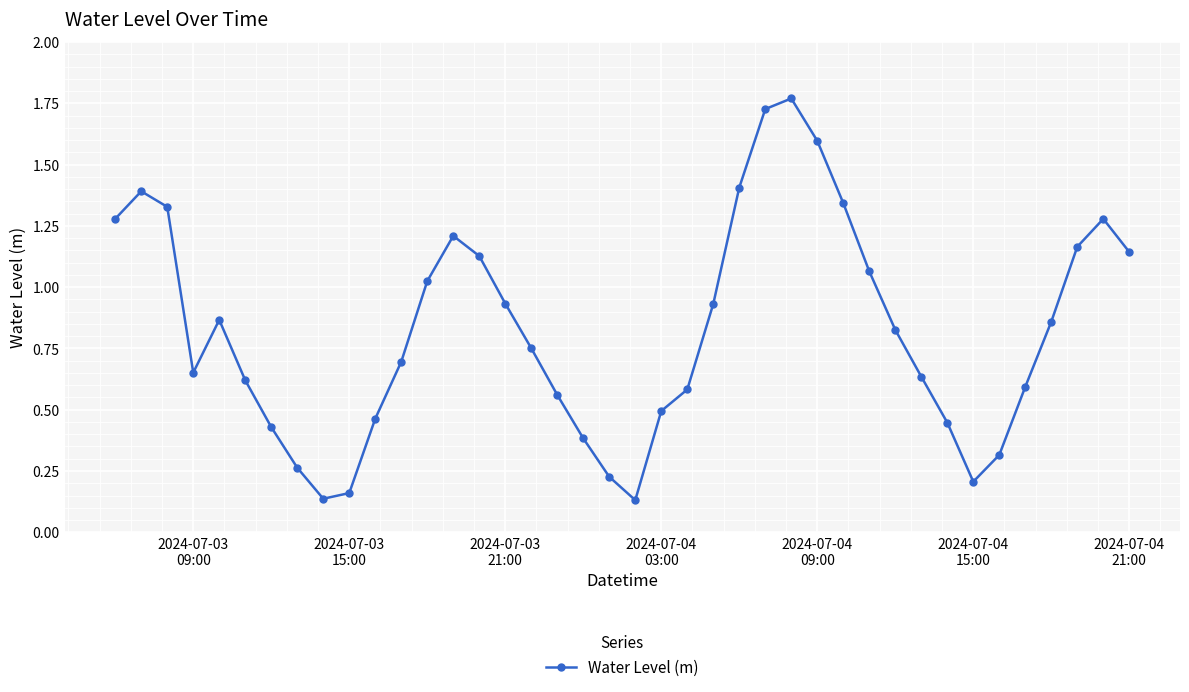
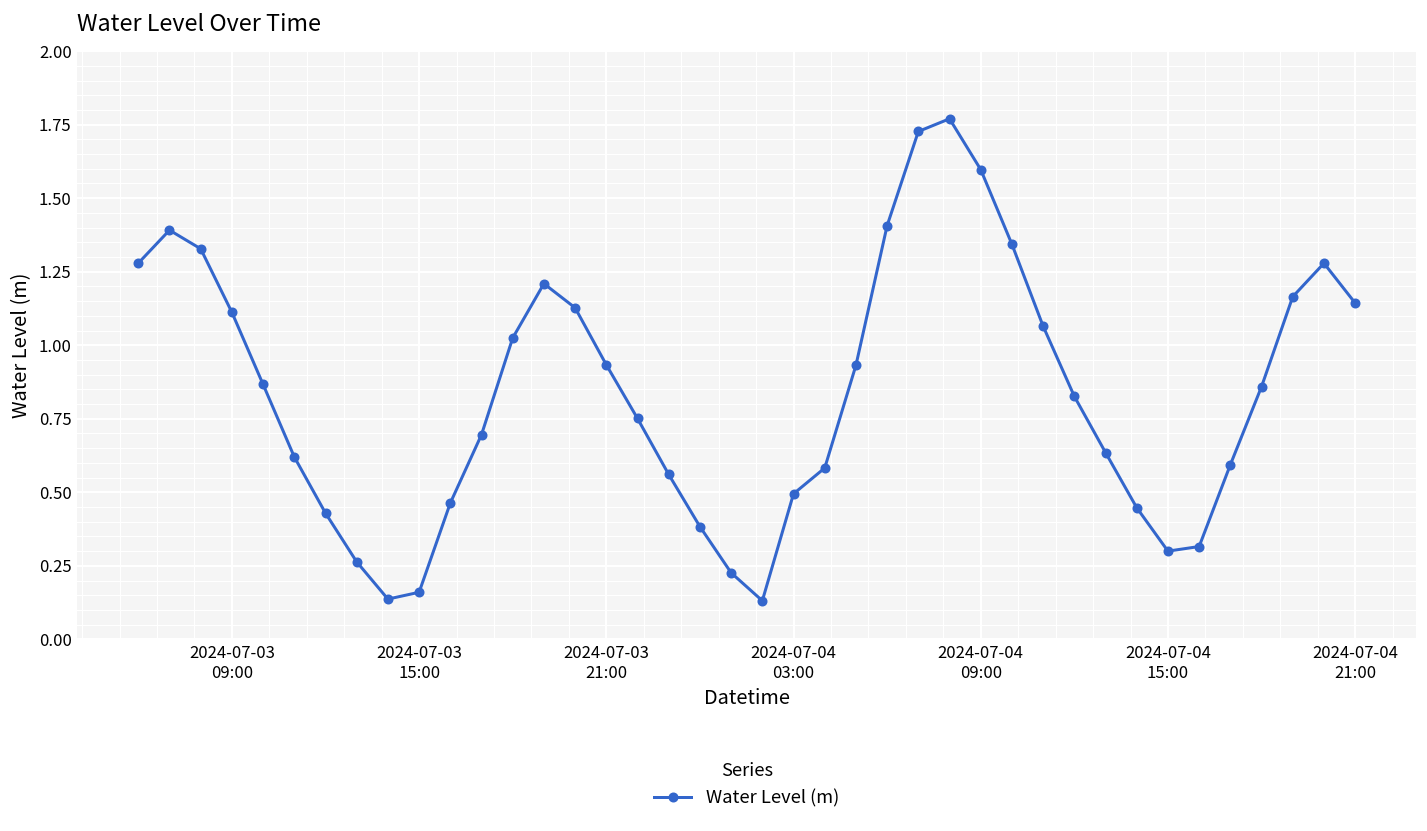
  {
-   "2024-07-03 09:00": 0.65,
+   "2024-07-03 09:00": 1.11,
    "2024-07-03 15:00": 0.16,
    "2024-07-03 21:00": 0.93,
    "2024-07-04 03:00": 0.49,
    "2024-07-04 09:00": 1.60,
-   "2024-07-04 15:00": 0.21,
+   "2024-07-04 15:00": 0.30,
    "2024-07-04 21:00": 1.14
  }
